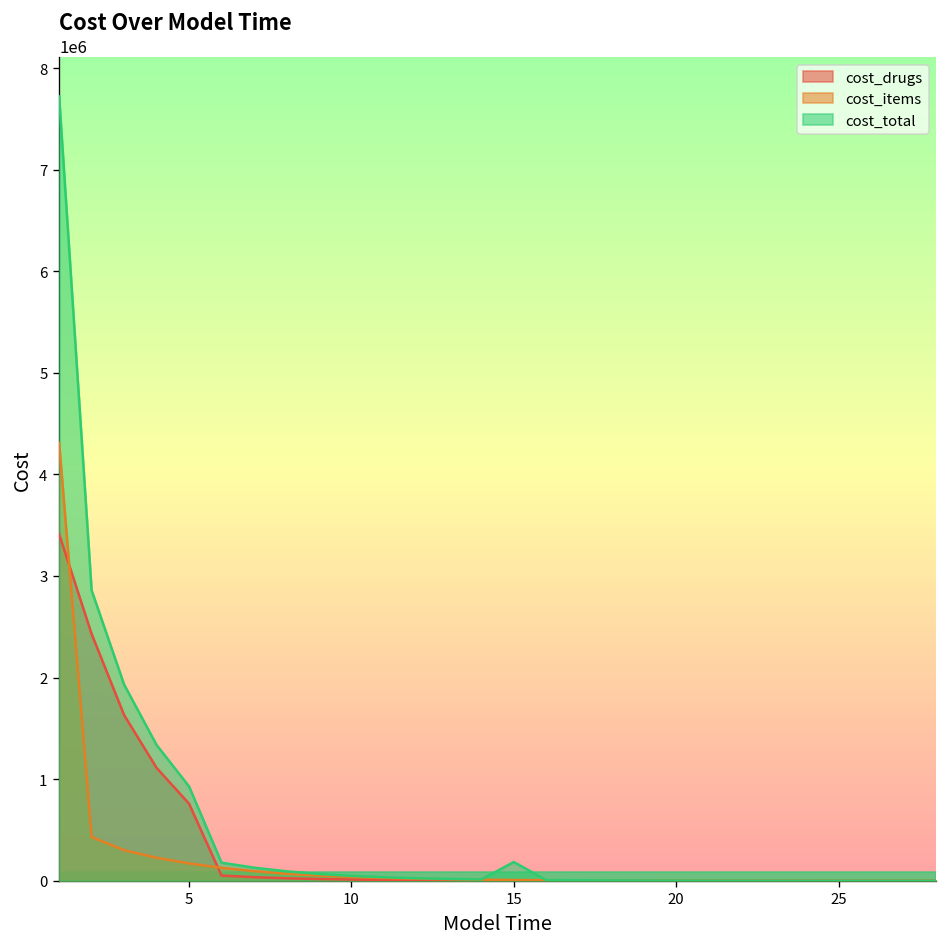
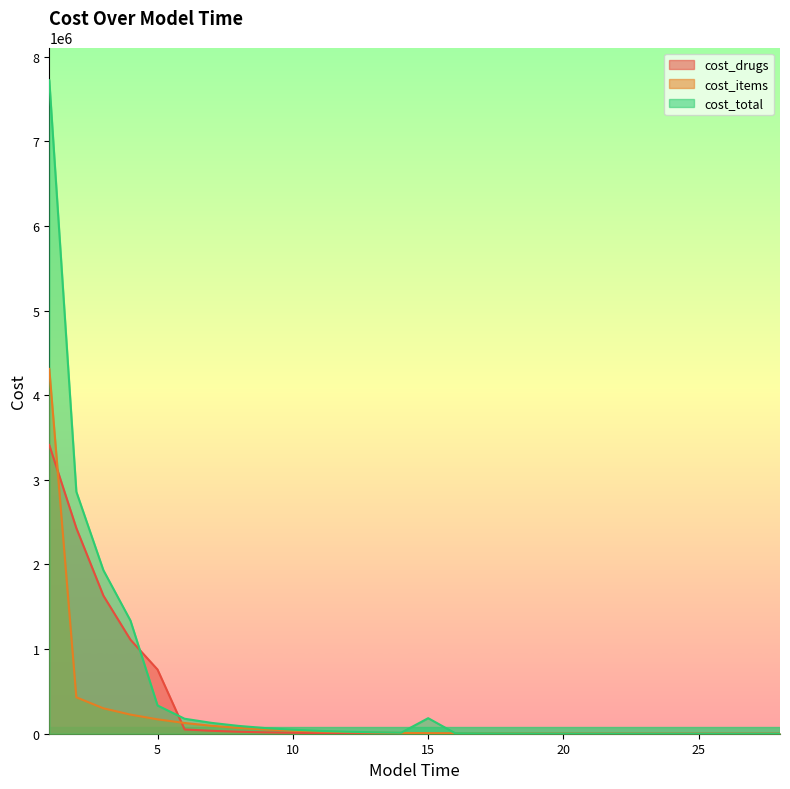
  {
    "cost_total": {
-     "5": 900000,
+     "5": 300000,
      "15": 200000
    }
  }
